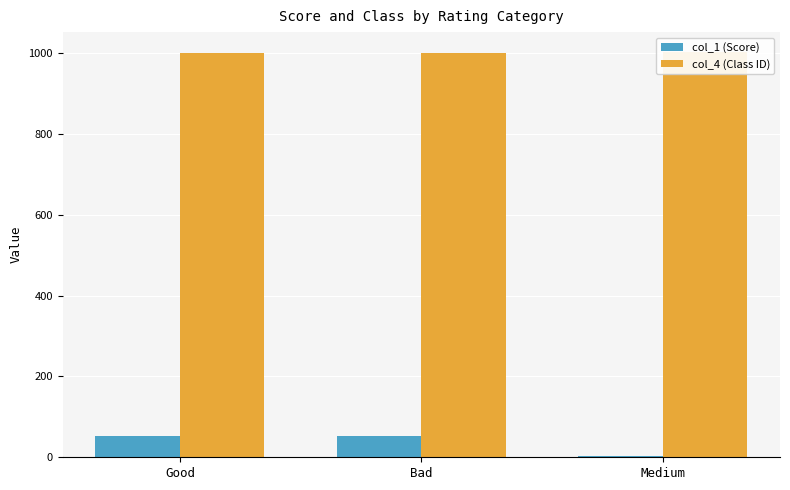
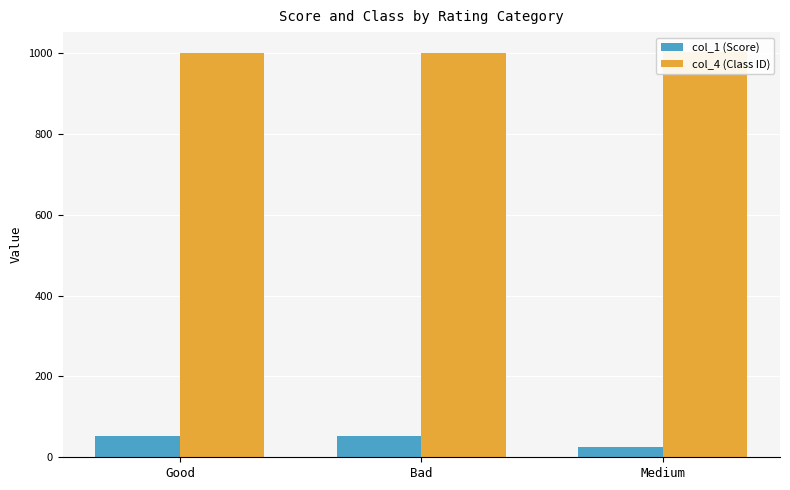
  {
    "col_1 (Score)": {
      "Good": 50,
      "Bad": 50,
-     "Medium": 0
+     "Medium": 20
    },
    "col_4 (Class ID)": {
      "Good": 1000,
      "Bad": 1000
    }
  }
